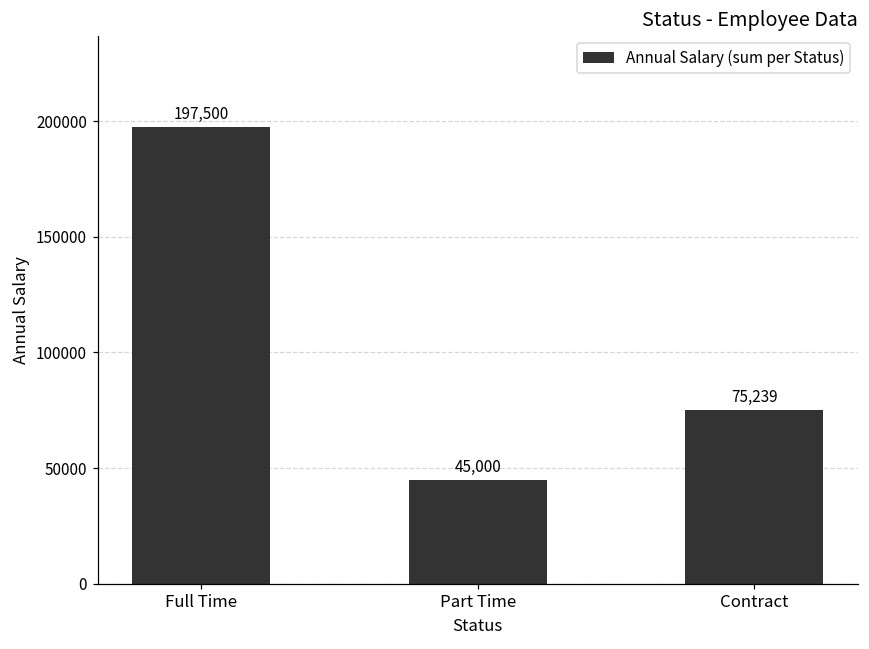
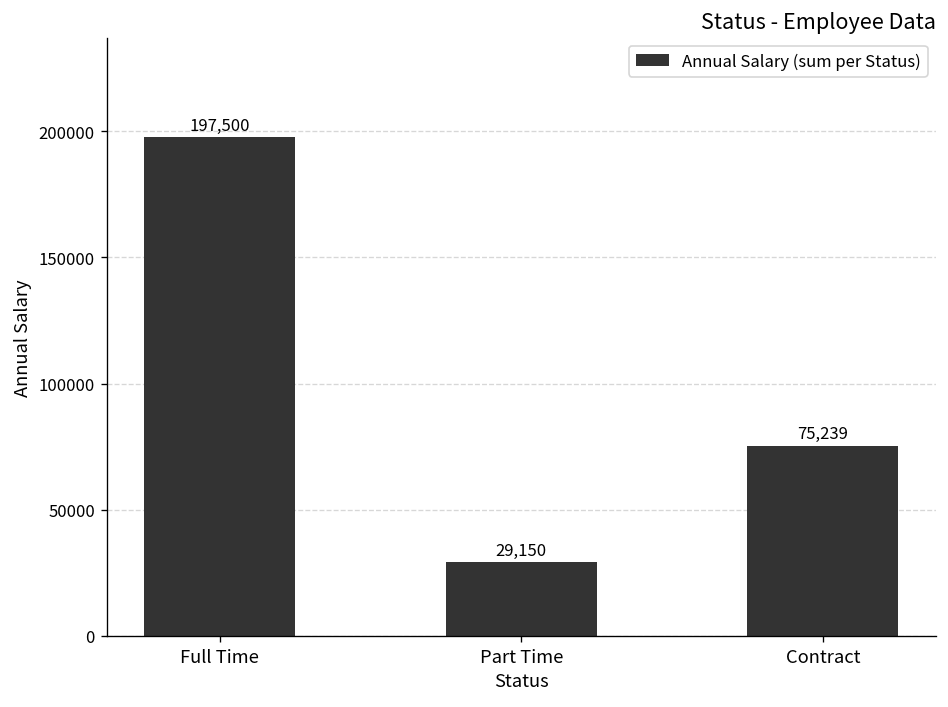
  {
    "Full Time": "197,500",
-   "Part Time": "45,000",
+   "Part Time": "29,150",
    "Contract": "75,239"
  }
